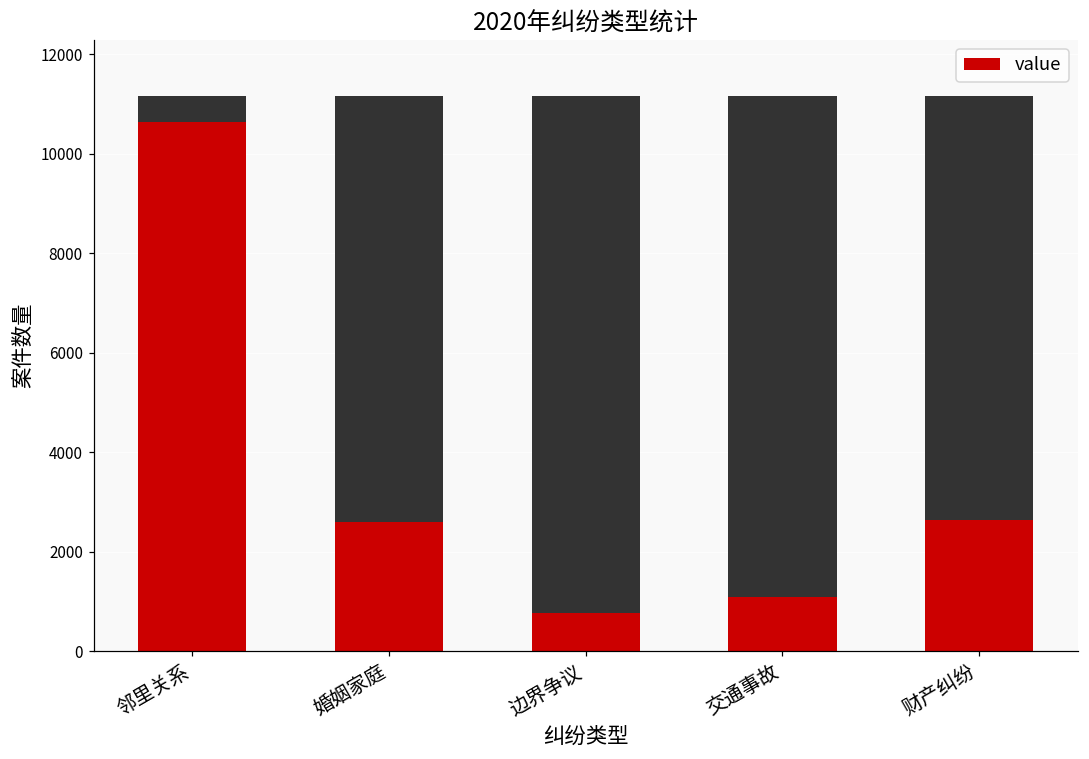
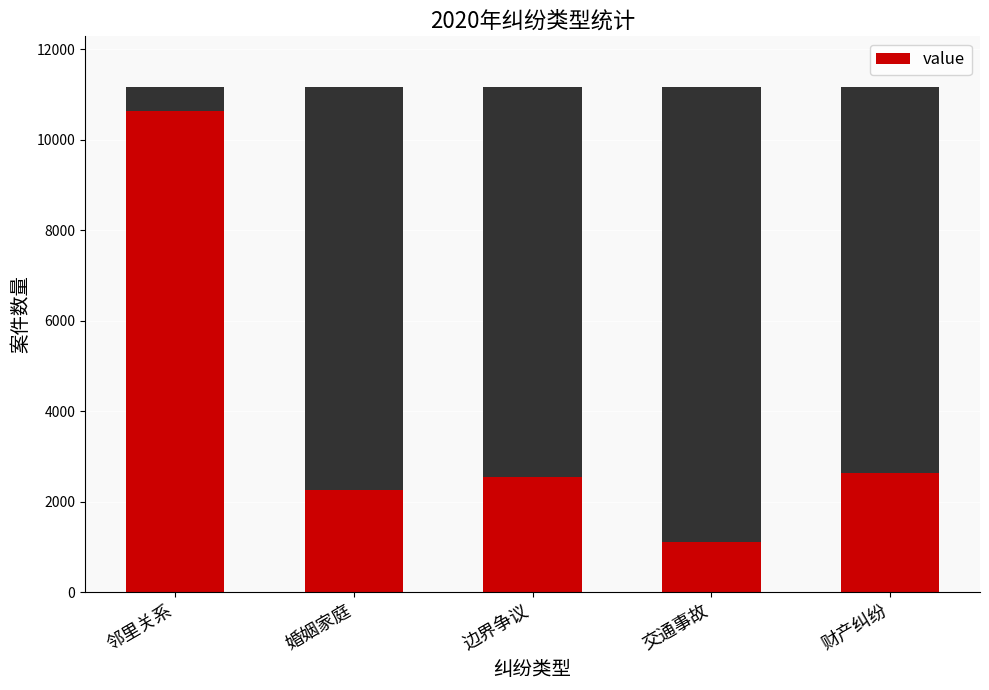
  {
    "value": {
-     "婚姻家庭": 2600,
-     "边界争议": 800
+     "婚姻家庭": 2300,
+     "边界争议": 2500
    }
  }
